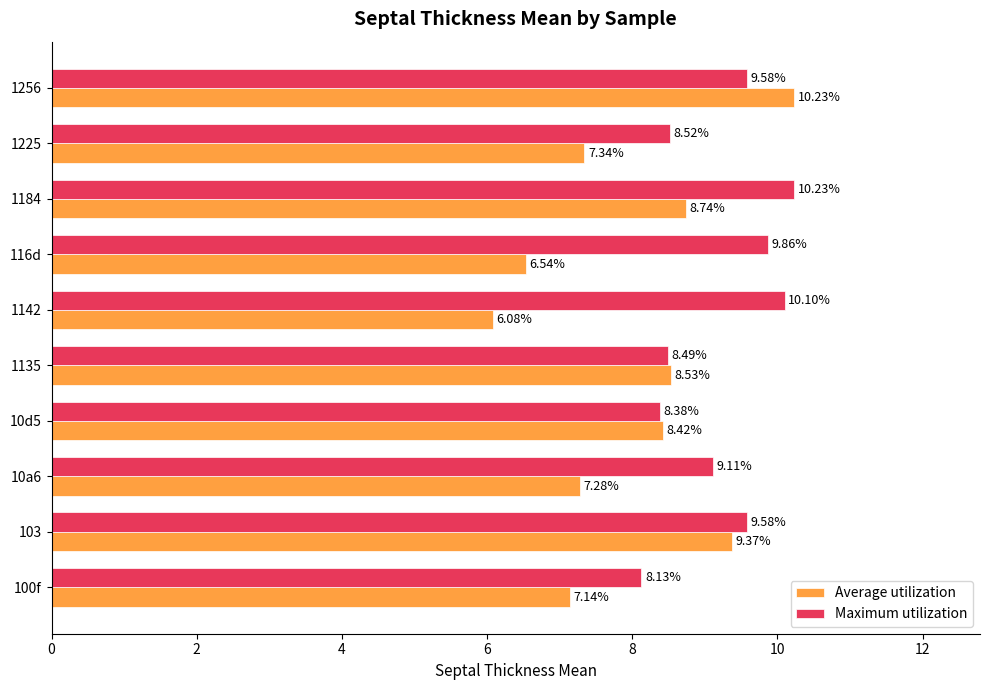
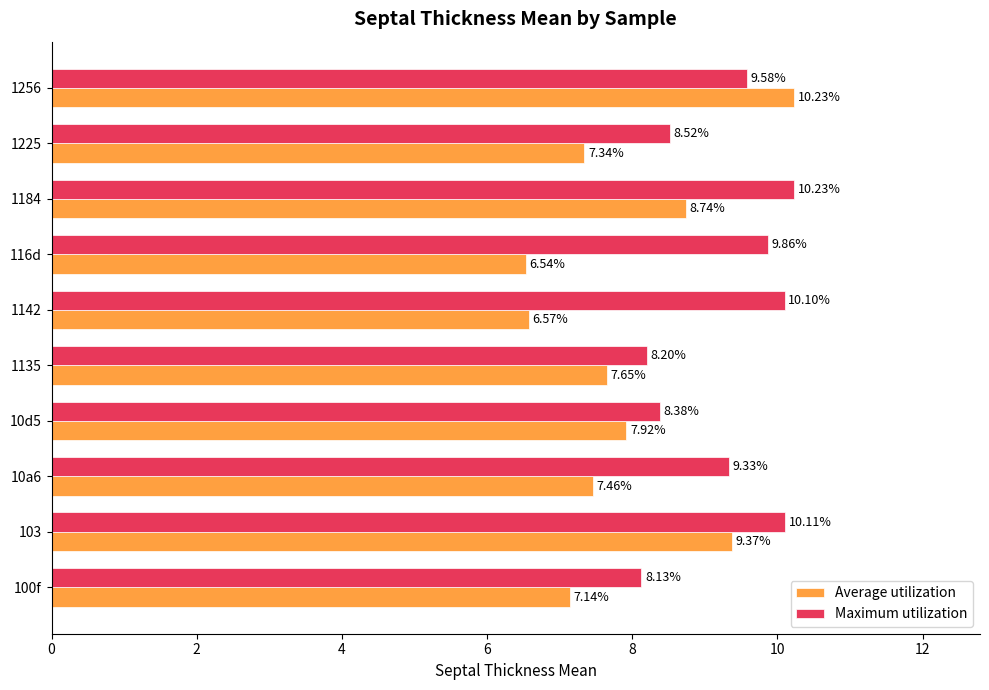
  {
    "Average utilization": {
      "1256": "10.23%",
      "1225": "7.34%",
      "1184": "8.74%",
      "116d": "6.54%",
-     "1142": "6.08%",
-     "1135": "8.53%",
-     "10d5": "8.42%",
-     "10a6": "7.28%",
+     "1142": "6.57%",
+     "1135": "7.65%",
+     "10d5": "7.92%",
+     "10a6": "7.46%",
      "103": "9.37%",
      "100f": "7.14%"
    },
    "Maximum utilization": {
      "1256": "9.58%",
      "1225": "8.52%",
      "1184": "10.23%",
      "116d": "9.86%",
      "1142": "10.10%",
-     "1135": "8.49%",
+     "1135": "8.20%",
      "10d5": "8.38%",
-     "10a6": "9.11%",
-     "103": "9.58%",
+     "10a6": "9.33%",
+     "103": "10.11%",
      "100f": "8.13%"
    }
  }
